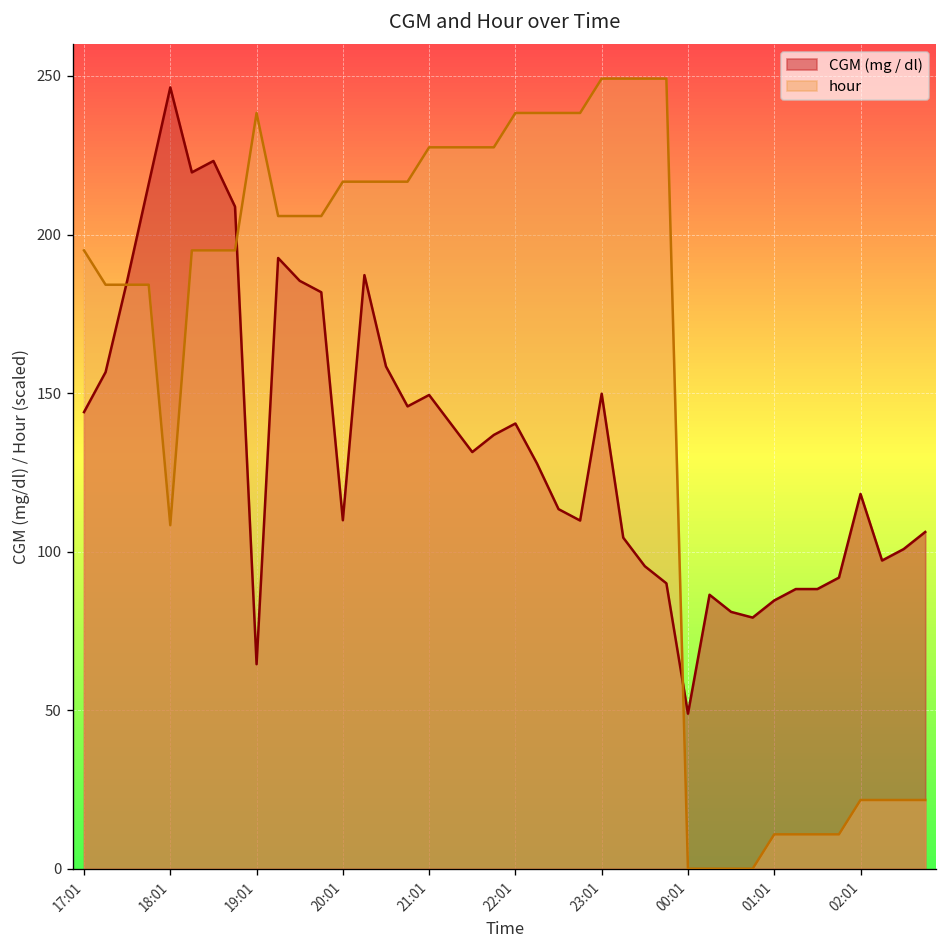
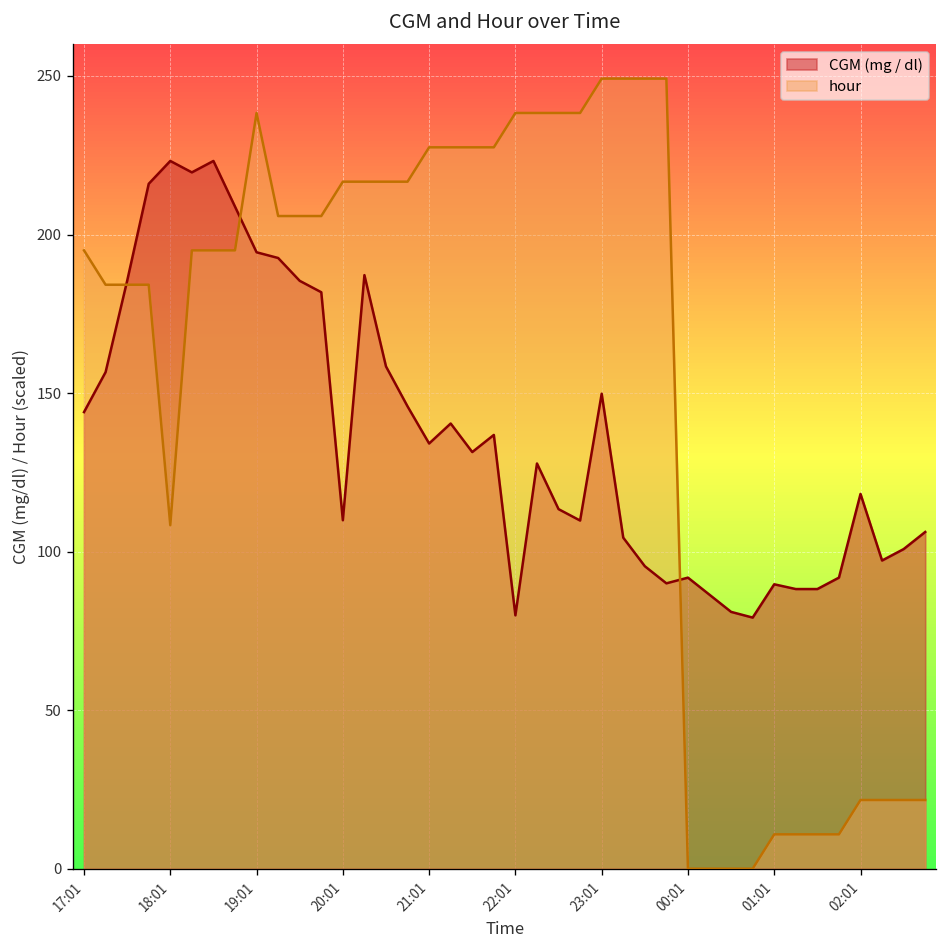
  {
    "CGM (mg / dl)": {
      "17:01": 144,
-     "18:01": 246,
-     "19:01": 65,
+     "18:01": 223,
+     "19:01": 194,
      "20:01": 110,
-     "21:01": 149,
-     "22:01": 140,
+     "21:01": 134,
+     "22:01": 80,
      "23:01": 150,
-     "00:01": 49,
-     "01:01": 85,
+     "00:01": 92,
+     "01:01": 90,
      "02:01": 118
    },
    "hour": {
      "17:01": 195,
      "18:01": 108,
      "19:01": 238,
      "20:01": 217,
      "21:01": 228,
      "22:01": 238,
      "23:01": 249,
      "00:01": 0,
      "01:01": 11,
      "02:01": 22
    }
  }
